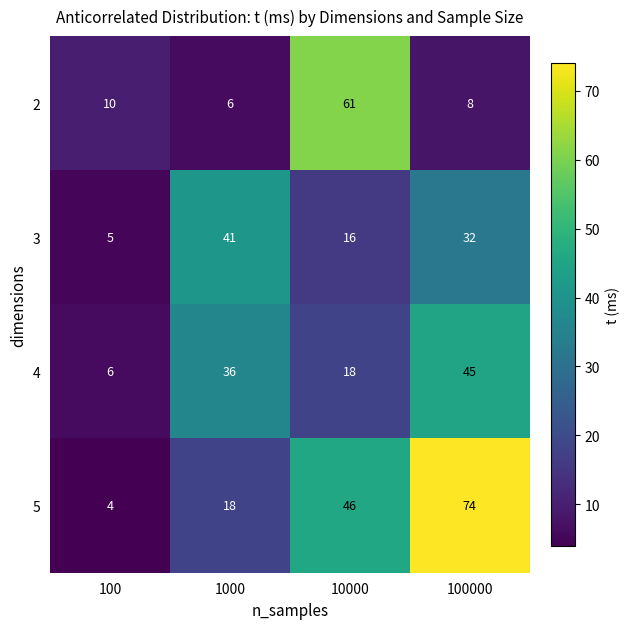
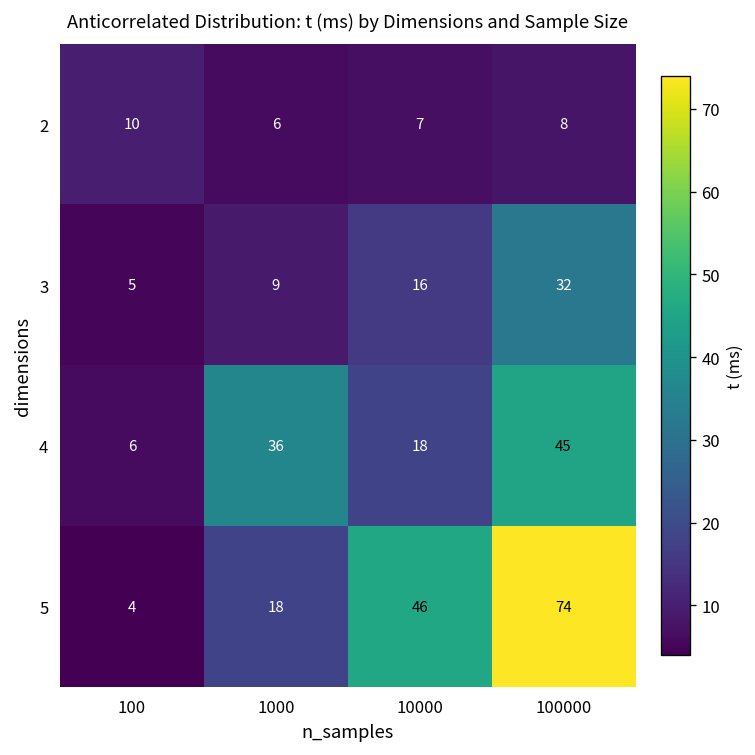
  {
    "2": {
      "100": 10,
      "1000": 6,
-     "10000": 61,
+     "10000": 7,
      "100000": 8
    },
    "3": {
      "100": 5,
-     "1000": 41,
+     "1000": 9,
      "10000": 16,
      "100000": 32
    },
    "4": {
      "100": 6,
      "1000": 36,
      "10000": 18,
      "100000": 45
    },
    "5": {
      "100": 4,
      "1000": 18,
      "10000": 46,
      "100000": 74
    }
  }
